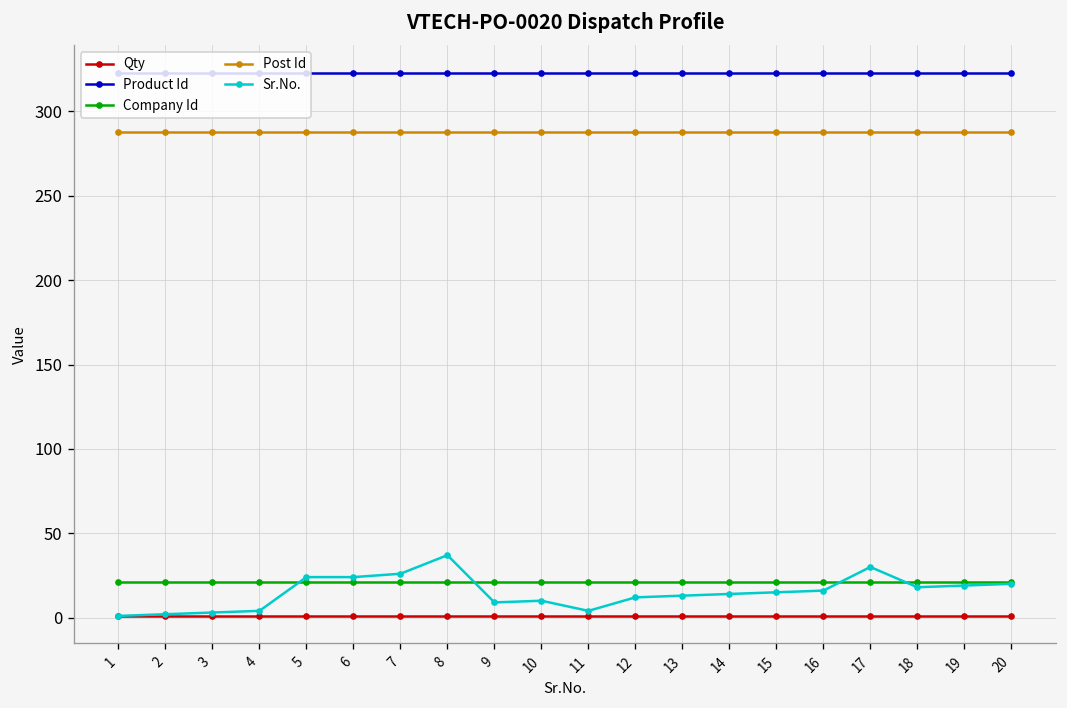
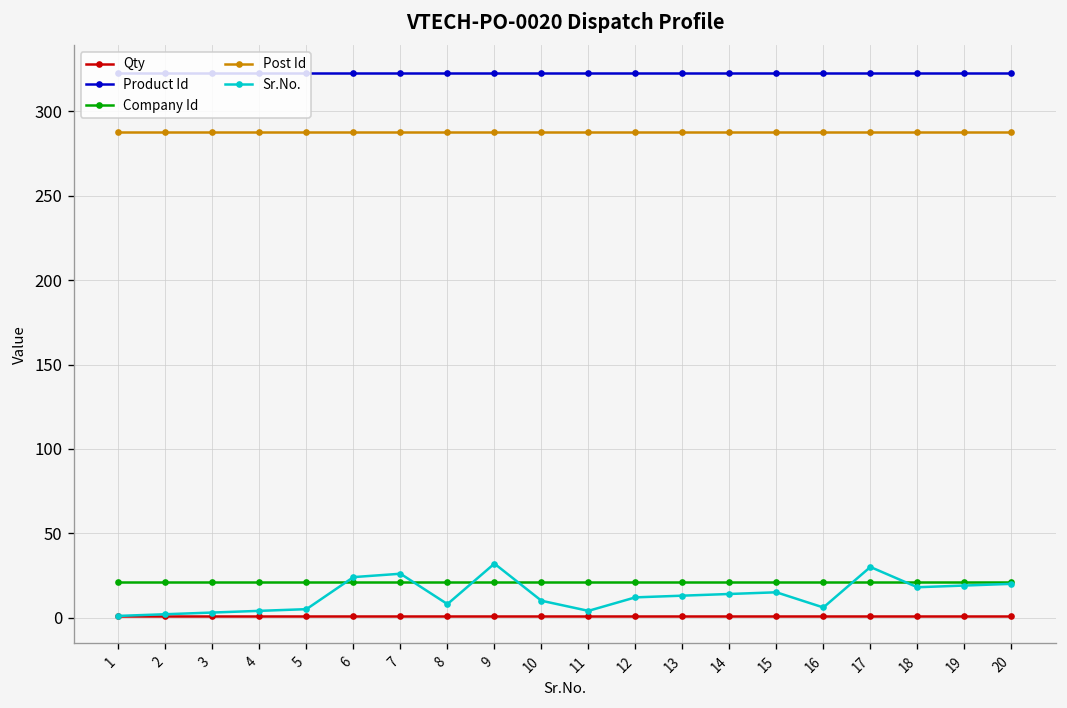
  {
    "Qty": {
      "3": 1,
      "4": 1,
      "5": 1,
      "6": 1,
      "7": 1,
      "8": 1,
      "9": 1,
      "10": 1,
      "11": 1,
      "12": 1,
      "13": 1,
      "14": 1,
      "15": 1,
      "16": 1,
      "17": 1,
      "18": 1,
      "19": 1,
      "20": 1
    },
    "Product Id": {
      "6": 323,
      "7": 323,
      "8": 323,
      "9": 323,
      "10": 323,
      "11": 323,
      "12": 323,
      "13": 323,
      "14": 323,
      "15": 323,
      "16": 323,
      "17": 323,
      "18": 323,
      "19": 323,
      "20": 323
    },
    "Company Id": {
      "1": 21,
      "2": 21,
      "3": 21,
      "4": 21,
      "5": 21,
      "6": 21,
      "7": 21,
      "8": 21,
      "9": 21,
      "10": 21,
      "11": 21,
      "12": 21,
      "13": 21,
      "14": 21,
      "15": 21,
      "16": 21,
      "17": 21,
      "18": 21,
      "19": 21
    },
    "Post Id": {
      "1": 288,
      "2": 288,
      "3": 288,
      "4": 288,
      "5": 288,
      "6": 288,
      "7": 288,
      "8": 288,
      "9": 288,
      "10": 288,
      "11": 288,
      "12": 288,
      "13": 288,
      "14": 288,
      "15": 288,
      "16": 288,
      "17": 288,
      "18": 288,
      "19": 288,
      "20": 288
    },
    "Sr.No.": {
      "3": 3,
      "4": 4,
-     "5": 24,
+     "5": 5,
      "6": 24,
      "7": 26,
-     "8": 37,
-     "9": 9,
+     "8": 8,
+     "9": 32,
      "10": 10,
      "11": 4,
      "12": 12,
      "13": 13,
      "14": 14,
      "15": 15,
-     "16": 16,
+     "16": 6,
      "17": 30,
      "18": 18,
      "19": 19
    }
  }
